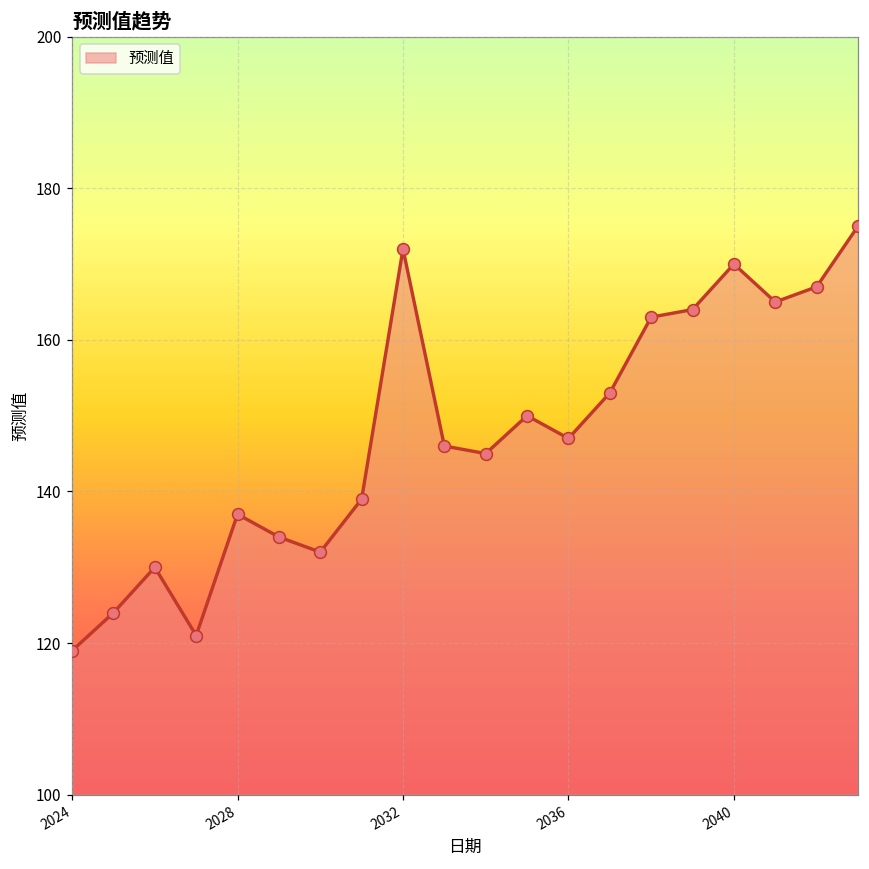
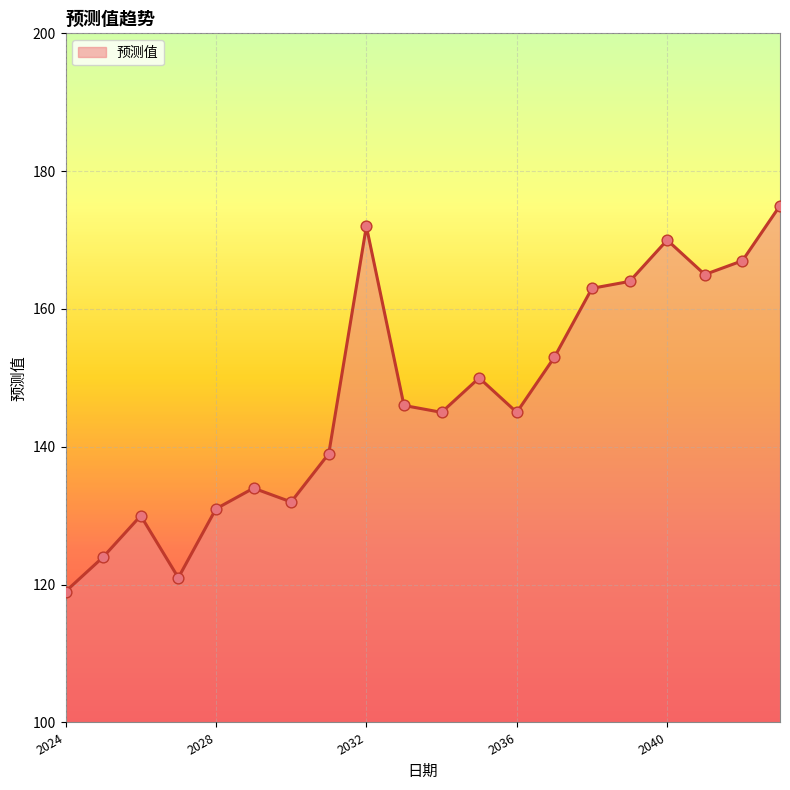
  {
    "2024": 119,
-   "2028": 137,
+   "2028": 131,
    "2032": 172,
-   "2036": 147,
+   "2036": 145,
    "2040": 170
  }
